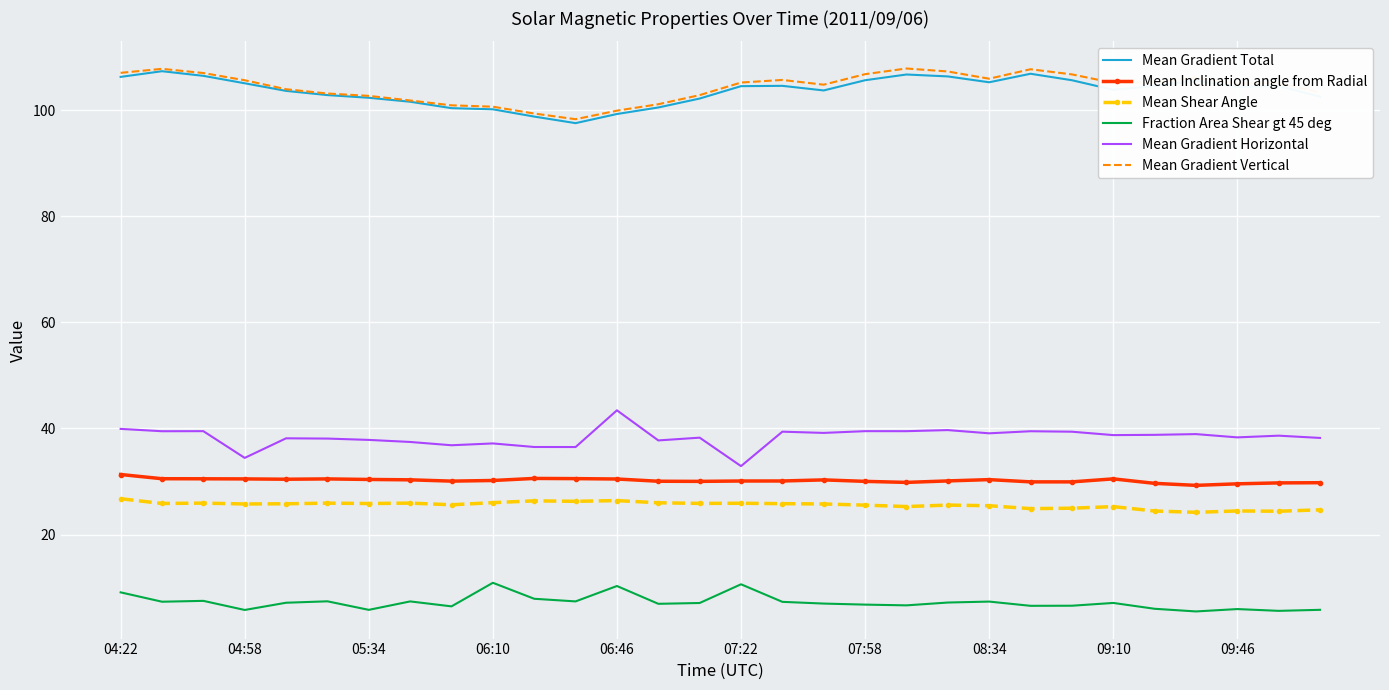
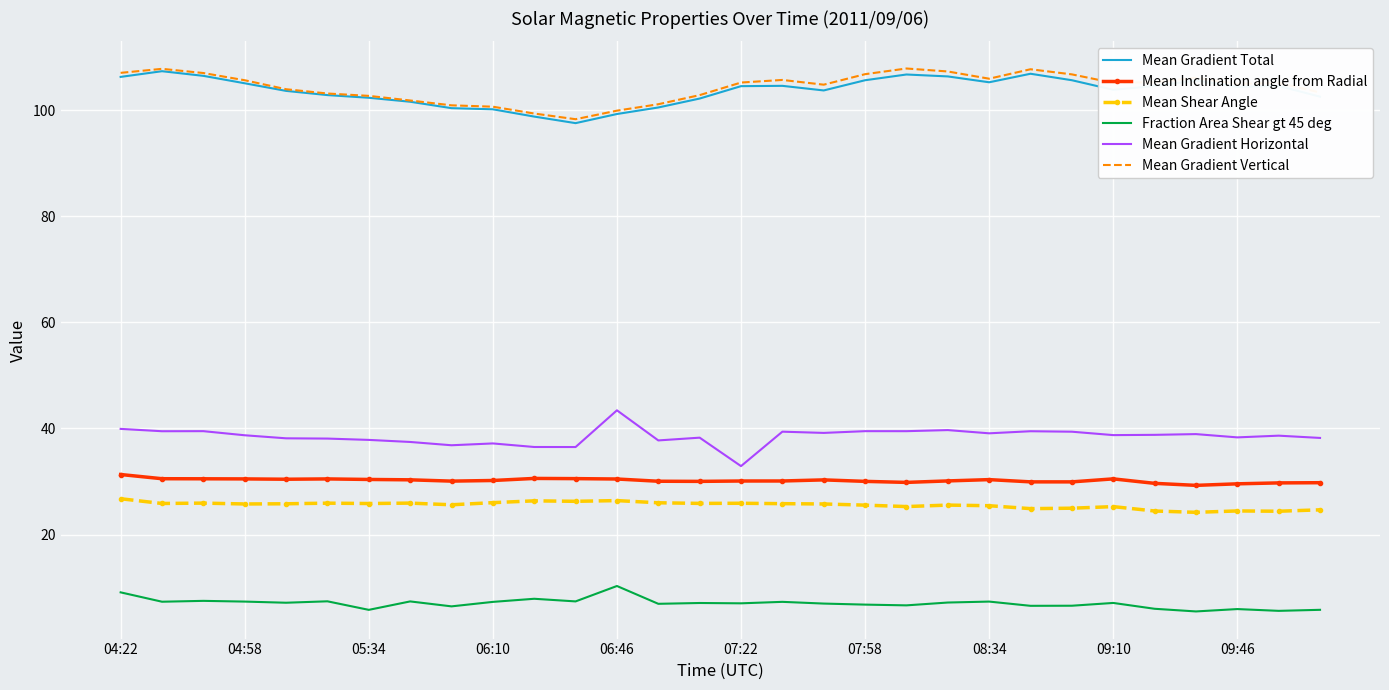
  {
    "Mean Gradient Total": {
      "04:22": 106,
      "04:58": 105,
      "06:10": 100,
      "06:46": 99,
      "07:22": 105,
      "07:58": 106,
      "08:34": 105
    },
    "Mean Inclination angle from Radial": {
      "04:22": 31,
      "04:58": 30,
      "05:34": 30,
      "06:10": 30,
      "06:46": 30,
      "07:22": 30,
      "07:58": 30,
      "08:34": 30,
      "09:10": 30,
      "09:46": 30
    },
    "Mean Shear Angle": {
      "04:22": 27,
      "04:58": 26,
      "05:34": 26,
      "06:10": 26,
      "06:46": 26,
      "07:22": 26,
      "07:58": 26,
      "08:34": 25,
      "09:10": 25,
      "09:46": 24
    },
    "Fraction Area Shear gt 45 deg": {
      "04:22": 9,
-     "04:58": 6,
+     "04:58": 7,
      "05:34": 6,
-     "06:10": 11,
+     "06:10": 7,
      "06:46": 10,
-     "07:22": 11,
+     "07:22": 7,
      "07:58": 7,
      "08:34": 7,
      "09:10": 7,
      "09:46": 6
    },
    "Mean Gradient Horizontal": {
      "04:22": 40,
-     "04:58": 34,
+     "04:58": 39,
      "05:34": 38,
      "06:10": 37,
      "06:46": 43,
      "07:22": 33,
      "07:58": 39,
      "08:34": 39,
      "09:10": 39,
      "09:46": 38
    },
    "Mean Gradient Vertical": {
      "04:22": 107,
      "04:58": 106,
      "06:10": 101,
      "06:46": 100,
      "07:22": 105,
      "07:58": 107,
      "08:34": 106
    }
  }
